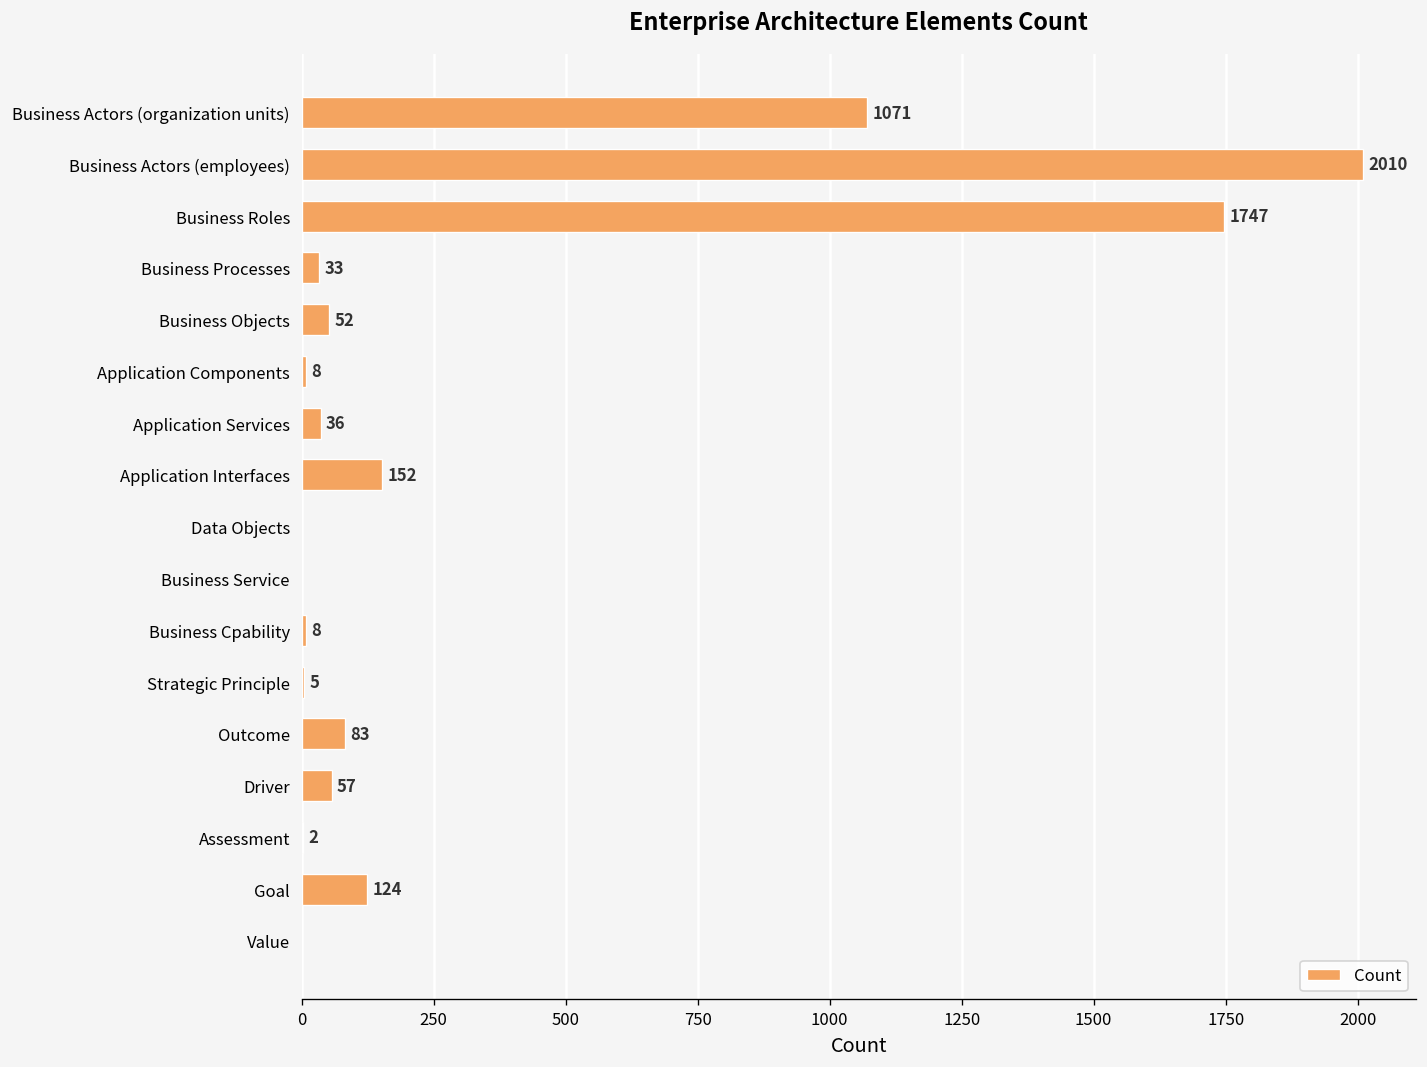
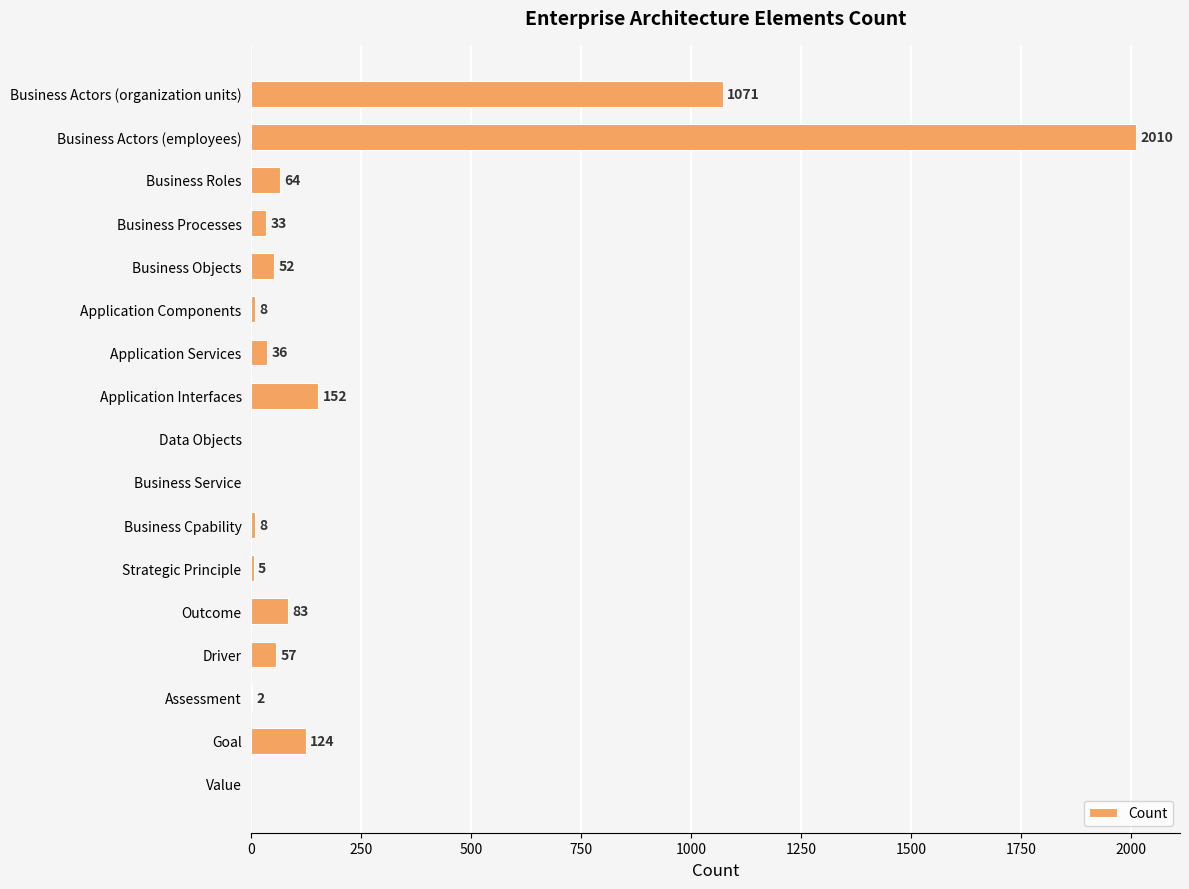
  {
    "Business Actors (organization units)": 1071,
    "Business Actors (employees)": 2010,
-   "Business Roles": 1747,
+   "Business Roles": 64,
    "Business Processes": 33,
    "Business Objects": 52,
    "Application Components": 8,
    "Application Services": 36,
    "Application Interfaces": 152,
    "Business Cpability": 8,
    "Strategic Principle": 5,
    "Outcome": 83,
    "Driver": 57,
    "Assessment": 2,
    "Goal": 124
  }
